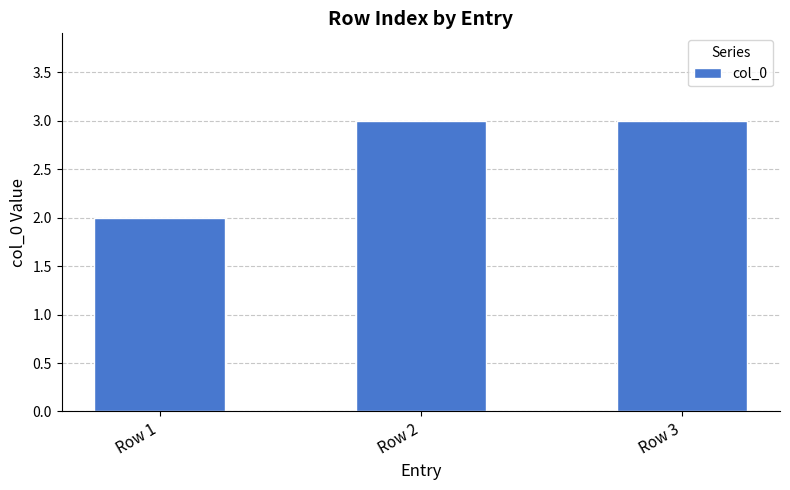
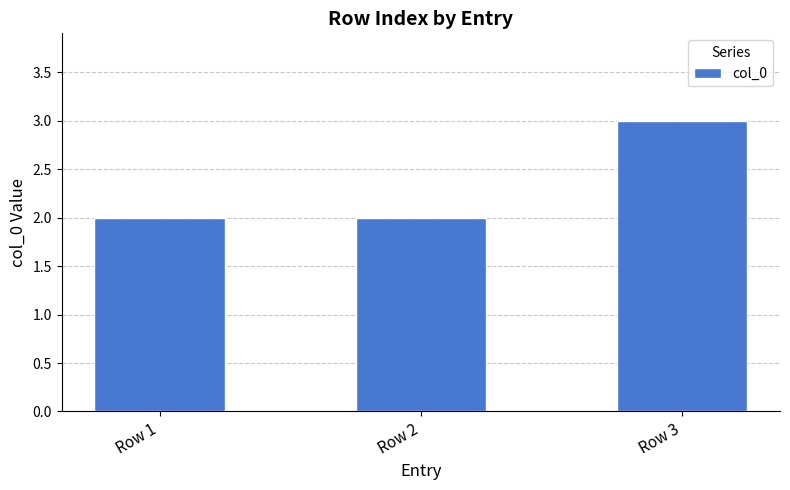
  {
    "Row 1": 2,
-   "Row 2": 3,
+   "Row 2": 2,
    "Row 3": 3
  }
